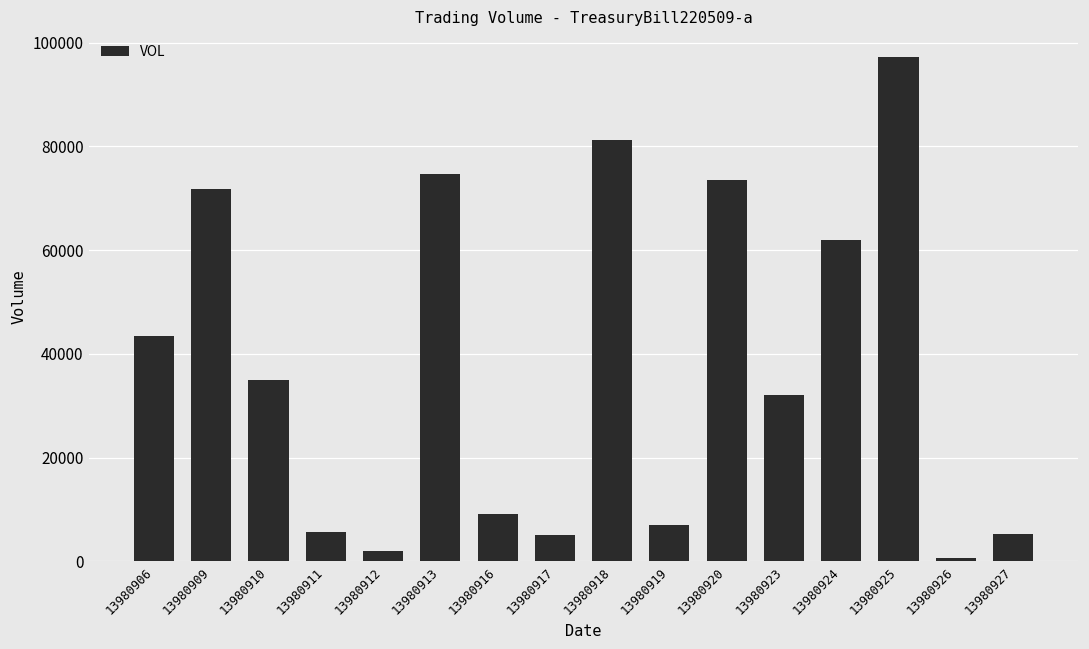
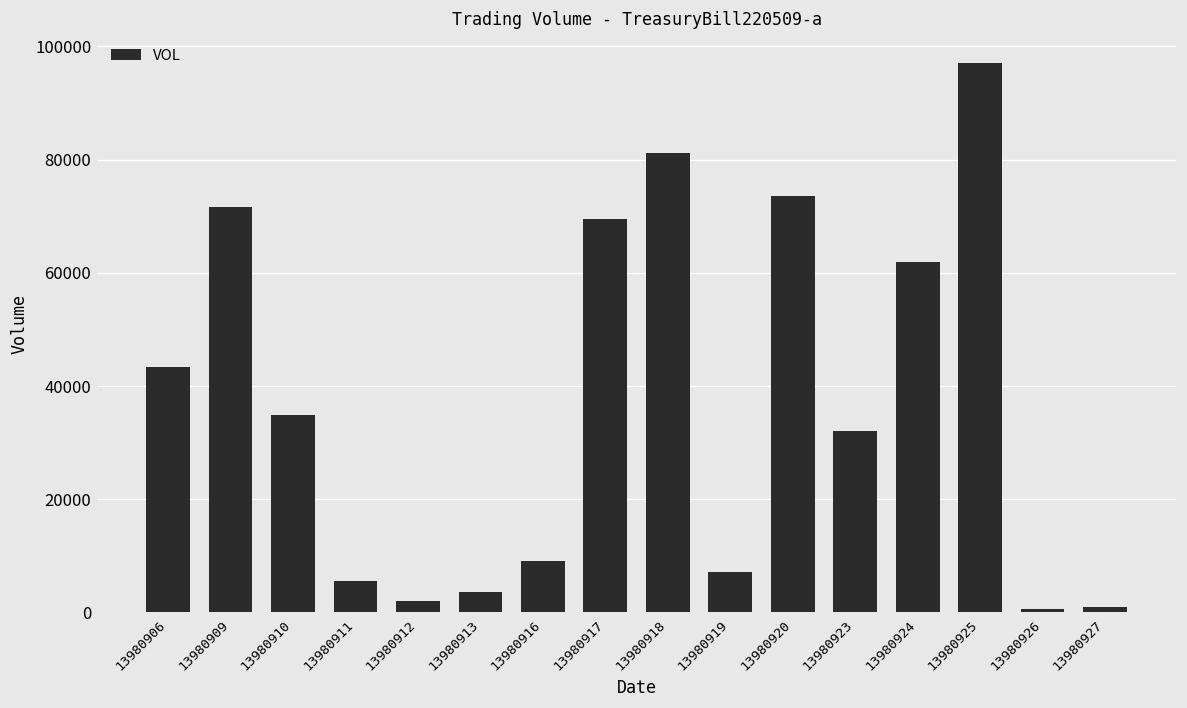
  {
    "13980906": 43000,
    "13980909": 72000,
    "13980910": 35000,
    "13980911": 6000,
    "13980912": 2000,
-   "13980913": 75000,
+   "13980913": 4000,
    "13980916": 9000,
-   "13980917": 5000,
+   "13980917": 69000,
    "13980918": 81000,
    "13980919": 7000,
    "13980920": 74000,
    "13980923": 32000,
    "13980924": 62000,
    "13980925": 97000,
    "13980926": 1000,
-   "13980927": 5000
+   "13980927": 1000
  }
